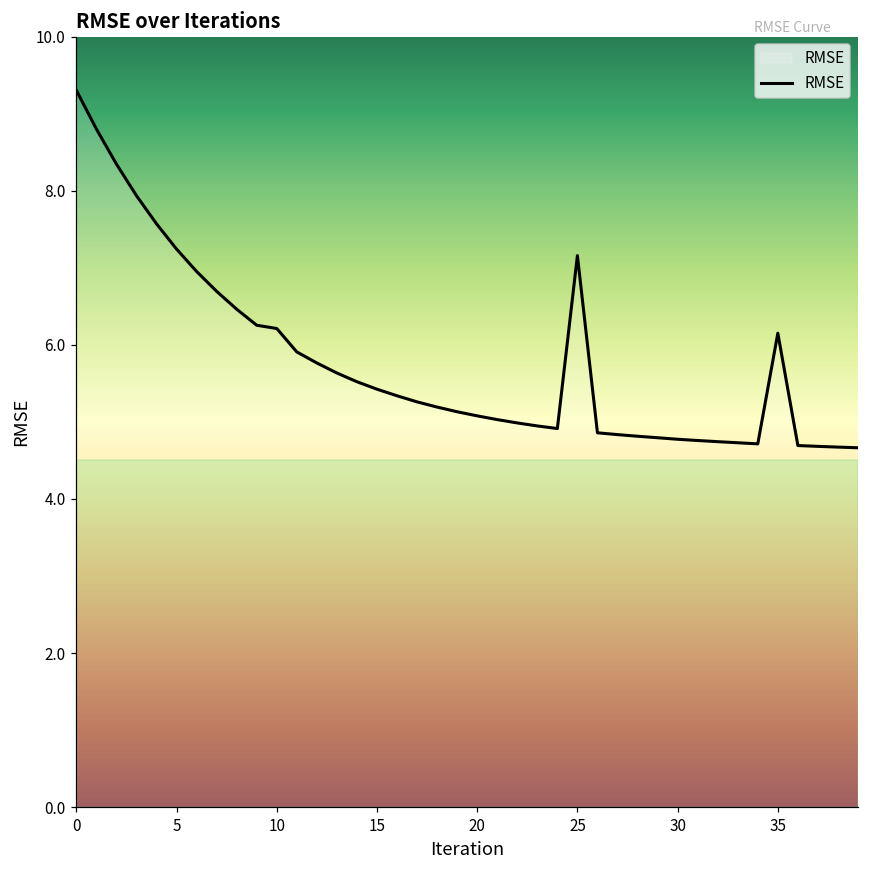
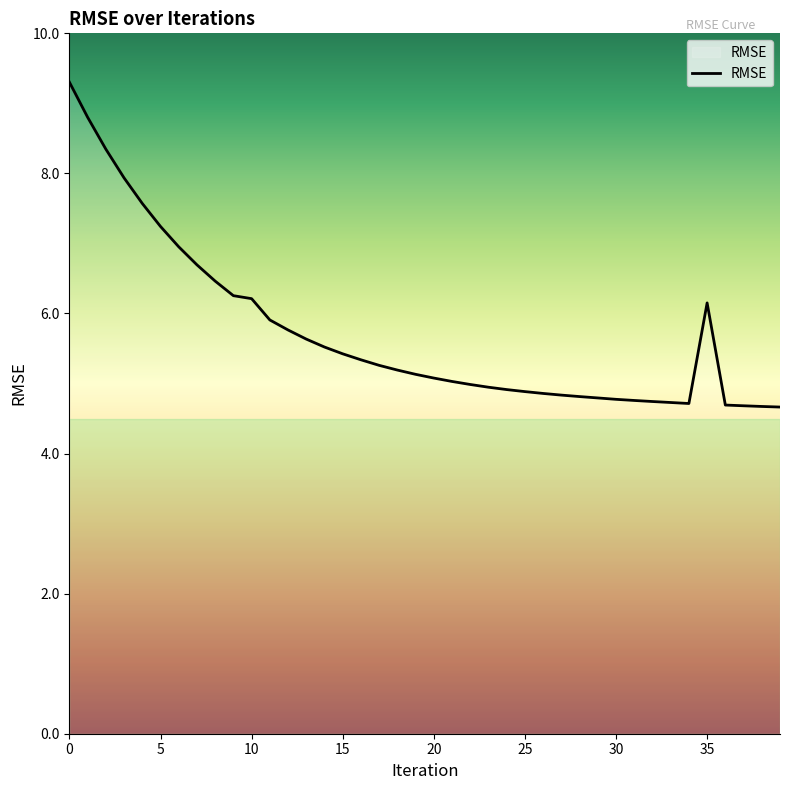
  {
    "0": 9.3,
    "5": 7.2,
    "10": 6.2,
    "15": 5.4,
    "20": 5.1,
-   "25": 7.2,
+   "25": 4.9,
    "30": 4.8,
    "35": 6.2
  }
